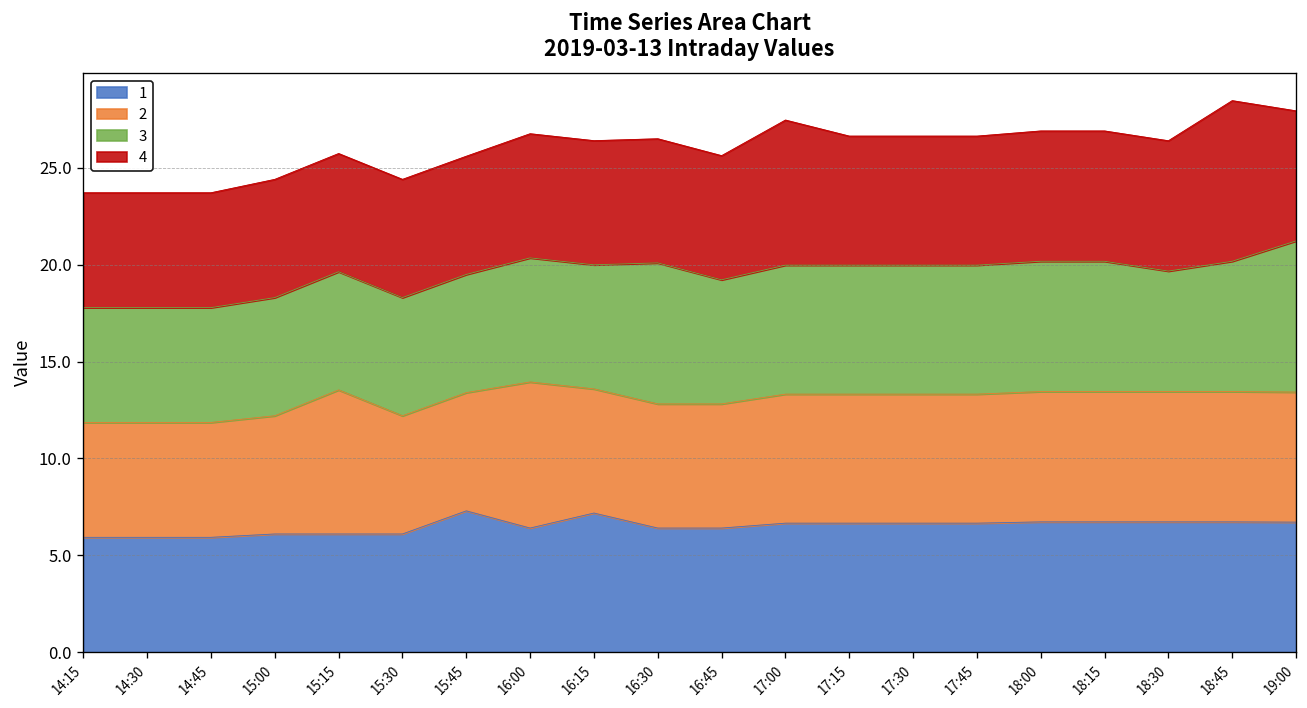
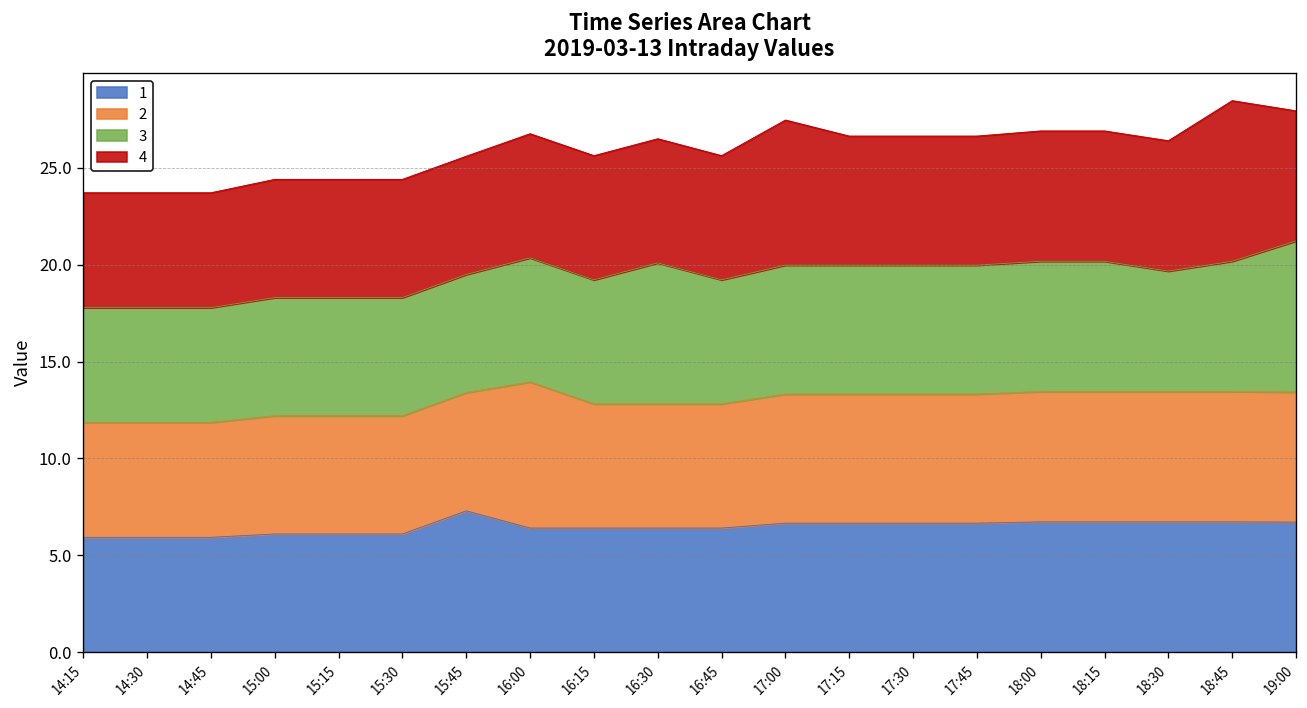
  {
    "1": {
      "14:15": 5.9,
      "14:30": 5.9,
      "14:45": 5.9,
      "15:00": 6.1,
      "15:15": 6.1,
      "15:30": 6.1,
      "15:45": 7.3,
      "16:00": 6.4,
-     "16:15": 7.2,
+     "16:15": 6.4,
      "16:30": 6.4,
      "16:45": 6.4,
      "17:00": 6.7,
      "17:15": 6.7,
      "17:30": 6.7,
      "17:45": 6.7,
      "18:00": 6.7,
      "18:15": 6.7,
      "18:30": 6.7,
      "18:45": 6.7,
      "19:00": 6.7
    },
    "2": {
      "14:15": 5.9,
      "14:30": 5.9,
      "14:45": 5.9,
      "15:00": 6.1,
-     "15:15": 7.4,
+     "15:15": 6.1,
      "15:30": 6.1,
      "15:45": 6.1,
      "16:00": 7.5,
      "16:15": 6.4,
      "16:30": 6.4,
      "16:45": 6.4,
      "17:00": 6.7,
      "17:15": 6.7,
      "17:30": 6.7,
      "17:45": 6.7,
      "18:00": 6.7,
      "18:15": 6.7,
      "18:30": 6.7,
      "18:45": 6.7,
      "19:00": 6.7
    },
    "3": {
      "14:15": 5.9,
      "14:30": 5.9,
      "14:45": 5.9,
      "15:00": 6.1,
      "15:15": 6.1,
      "15:30": 6.1,
      "15:45": 6.1,
      "16:00": 6.4,
      "16:15": 6.4,
      "16:30": 7.3,
      "16:45": 6.4,
      "17:00": 6.7,
      "17:15": 6.7,
      "17:30": 6.7,
      "17:45": 6.7,
      "18:00": 6.7,
      "18:15": 6.7,
      "18:30": 6.2,
      "18:45": 6.7,
      "19:00": 7.8
    },
    "4": {
      "14:15": 5.9,
      "14:30": 5.9,
      "14:45": 5.9,
      "15:00": 6.1,
      "15:15": 6.1,
      "15:30": 6.1,
      "15:45": 6.1,
      "16:00": 6.4,
      "16:15": 6.4,
      "16:30": 6.4,
      "16:45": 6.4,
      "17:00": 7.5,
      "17:15": 6.7,
      "17:30": 6.7,
      "17:45": 6.7,
      "18:00": 6.7,
      "18:15": 6.7,
      "18:30": 6.7,
      "18:45": 8.3,
      "19:00": 6.7
    }
  }
